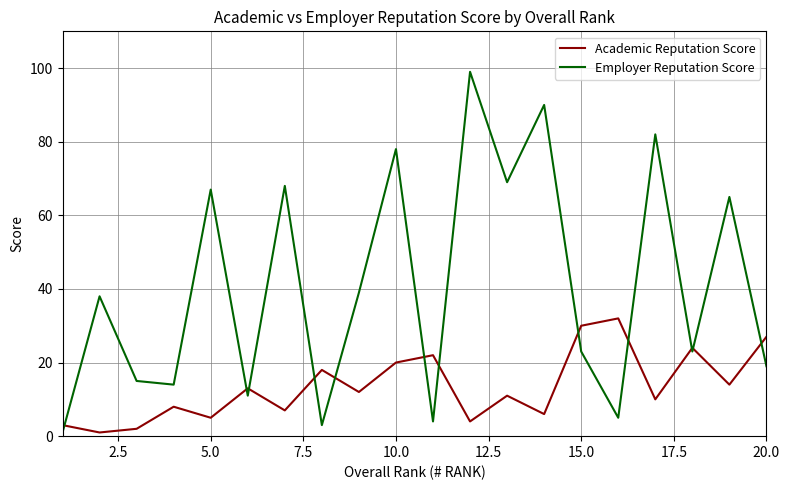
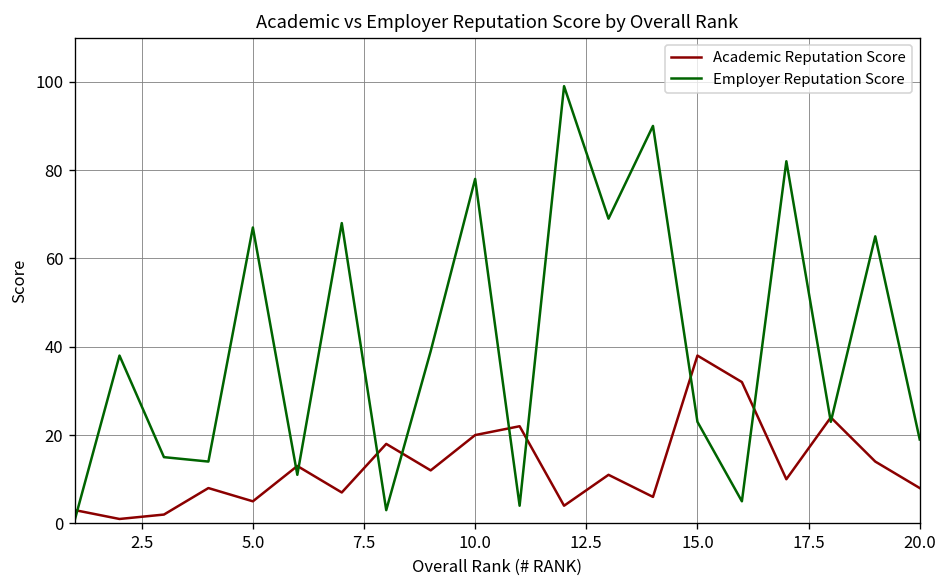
  {
    "Academic Reputation Score": {
      "5.0": 5,
      "10.0": 20,
-     "15.0": 30,
-     "20.0": 27
+     "15.0": 38,
+     "20.0": 8
    },
    "Employer Reputation Score": {
      "5.0": 67,
      "10.0": 78,
      "15.0": 23,
      "20.0": 19
    }
  }
